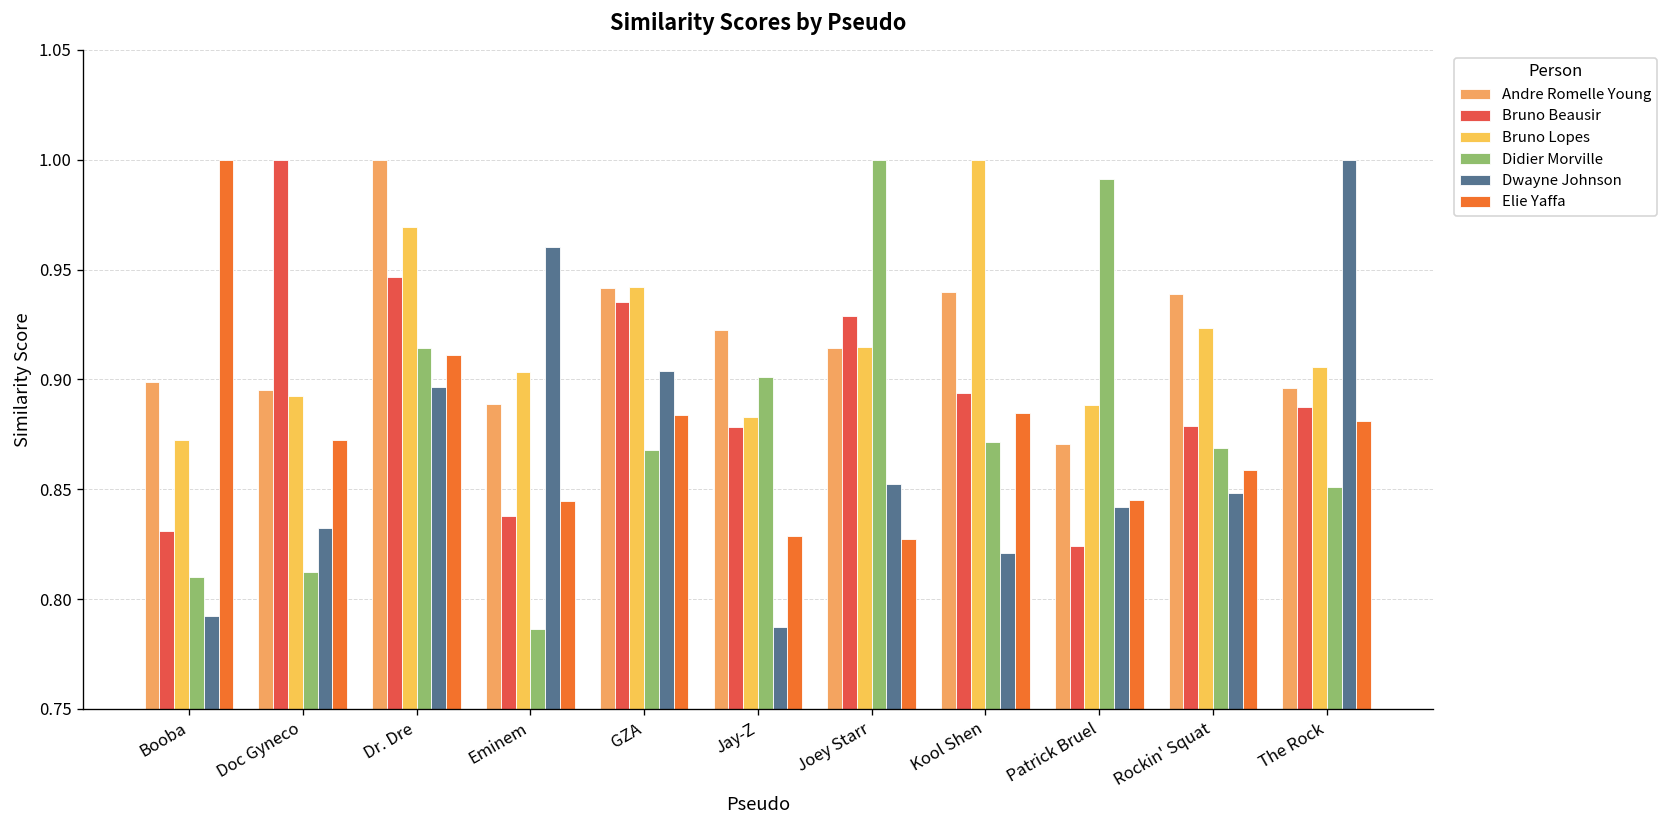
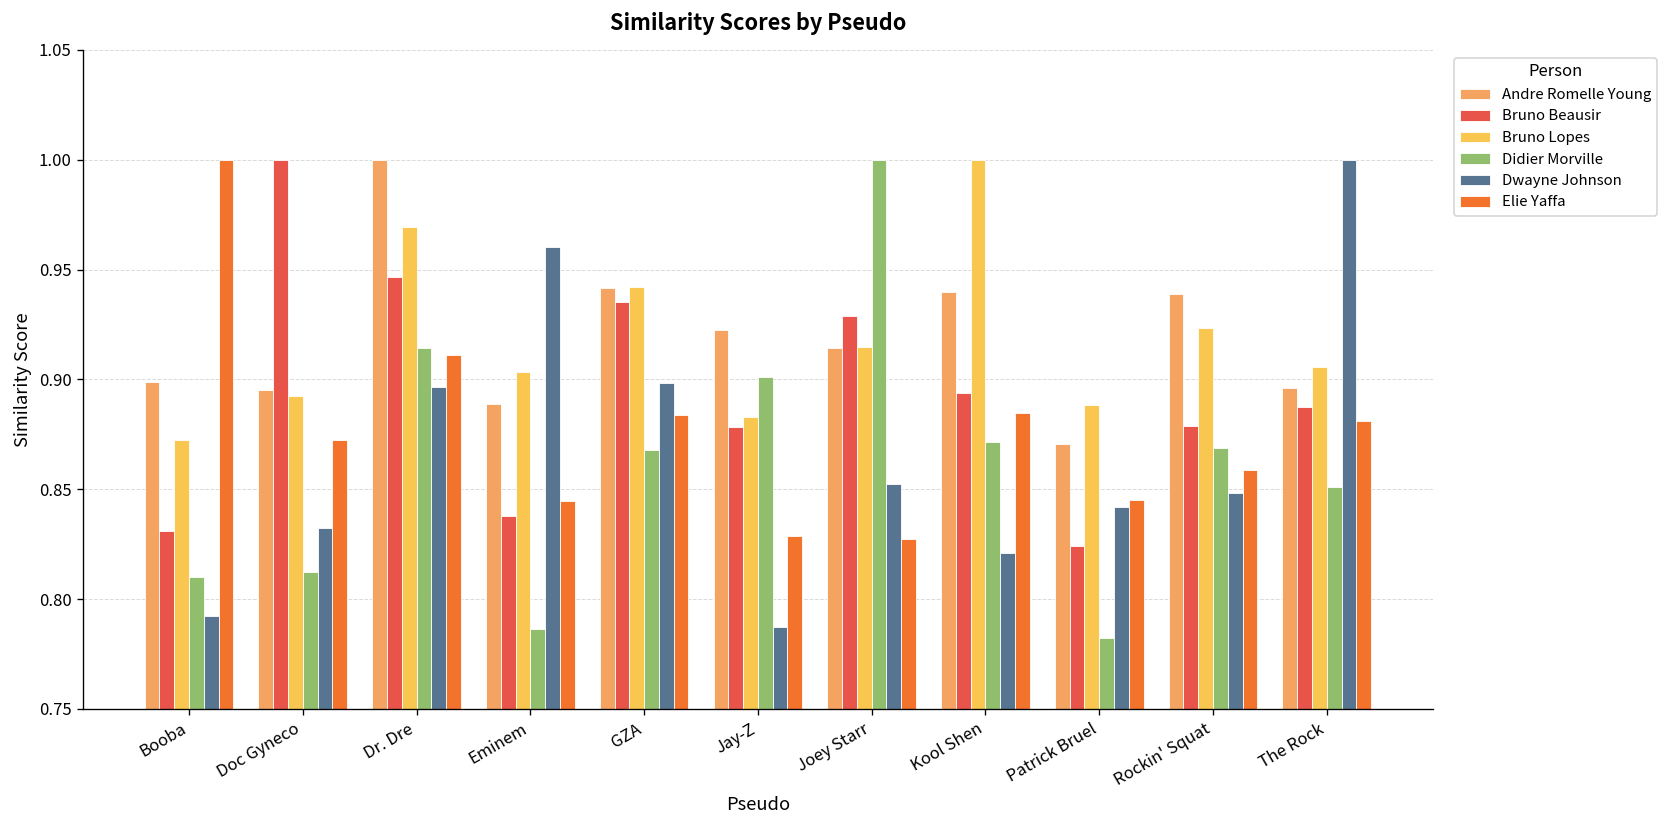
  {
    "Didier Morville": {
      "Booba": 0.810,
      "Doc Gyneco": 0.812,
      "Dr. Dre": 0.914,
      "Eminem": 0.786,
      "GZA": 0.868,
      "Jay-Z": 0.901,
      "Joey Starr": 1.000,
      "Kool Shen": 0.872,
-     "Patrick Bruel": 0.991,
+     "Patrick Bruel": 0.782,
      "Rockin' Squat": 0.869,
      "The Rock": 0.851
    },
    "Dwayne Johnson": {
      "Booba": 0.792,
      "Doc Gyneco": 0.833,
      "Dr. Dre": 0.897,
      "Eminem": 0.960,
-     "GZA": 0.904,
+     "GZA": 0.898,
      "Jay-Z": 0.787,
      "Joey Starr": 0.852,
      "Kool Shen": 0.821,
      "Patrick Bruel": 0.842,
      "Rockin' Squat": 0.848,
      "The Rock": 1.000
    }
  }
